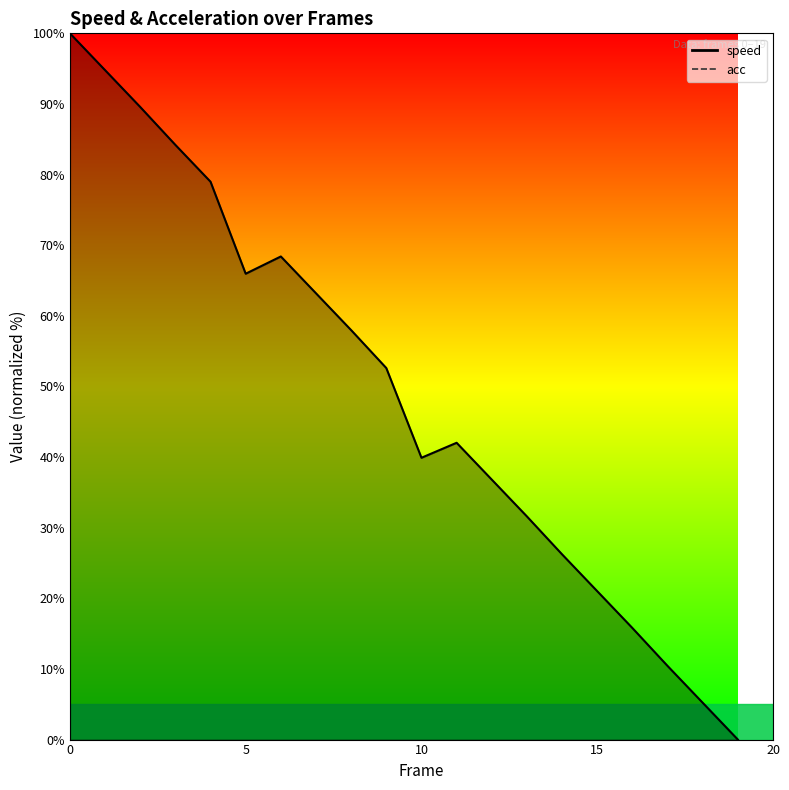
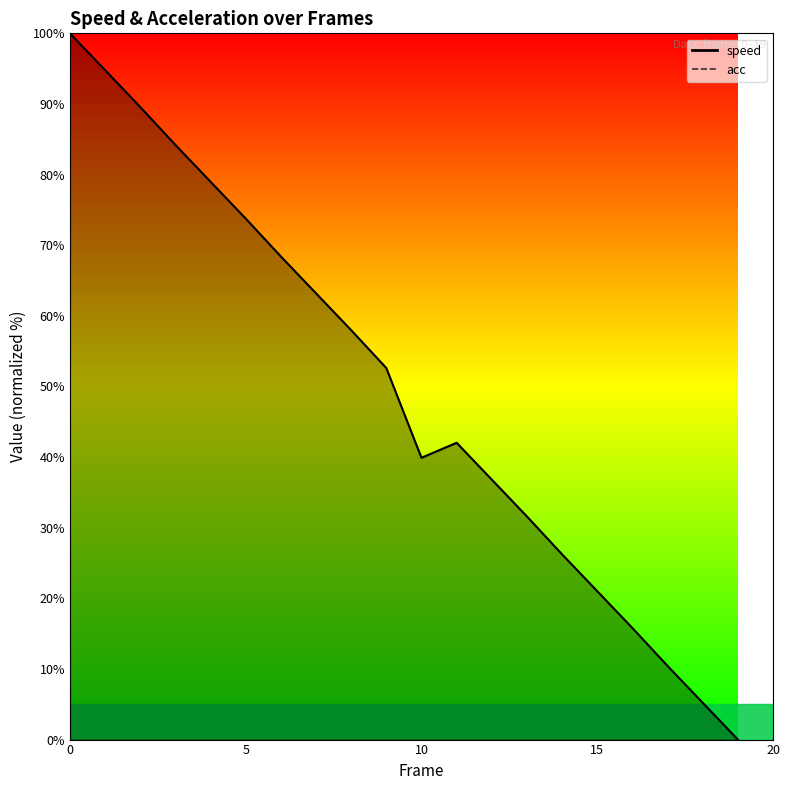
  {
    "0": "100%",
-   "5": "66%",
+   "5": "74%",
    "10": "40%",
    "15": "21%"
  }
